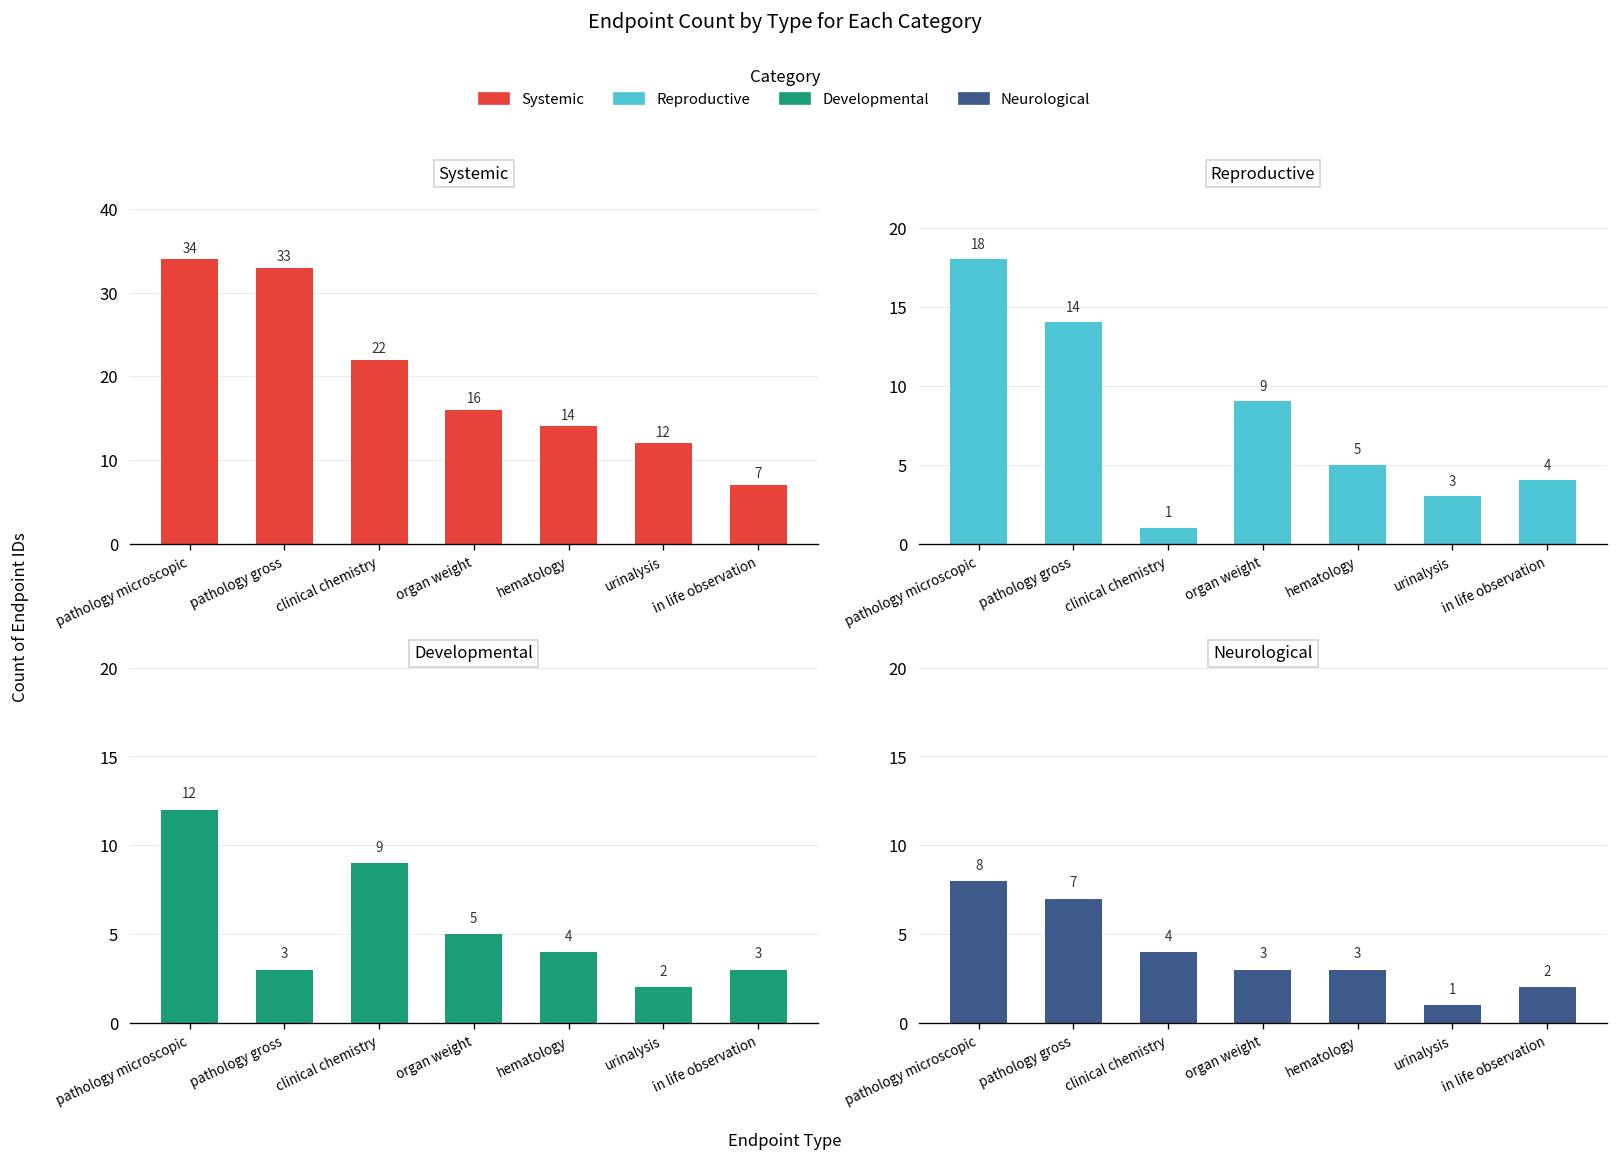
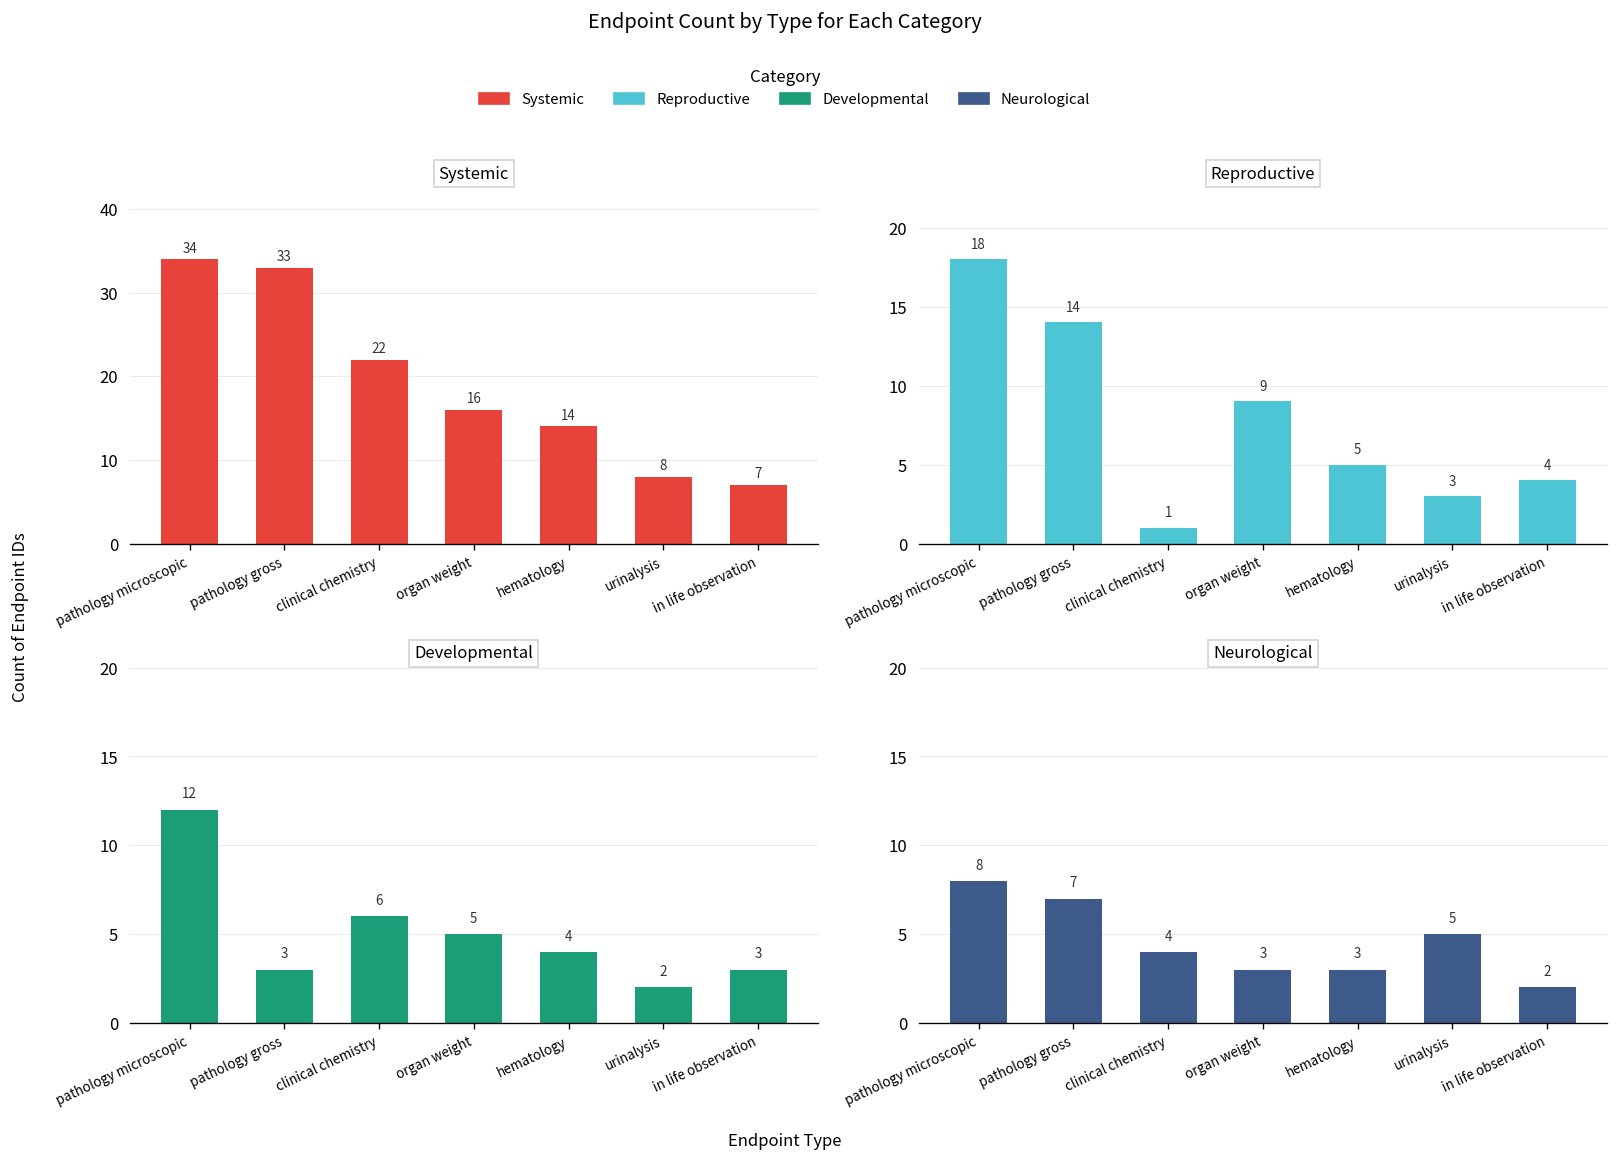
  {
    "Systemic": {
      "pathology microscopic": 34,
      "pathology gross": 33,
      "clinical chemistry": 22,
      "organ weight": 16,
      "hematology": 14,
-     "urinalysis": 12,
+     "urinalysis": 8,
      "in life observation": 7
    },
    "Reproductive": {
      "pathology microscopic": 18,
      "pathology gross": 14,
      "clinical chemistry": 1,
      "organ weight": 9,
      "hematology": 5,
      "urinalysis": 3,
      "in life observation": 4
    },
    "Developmental": {
      "pathology microscopic": 12,
      "pathology gross": 3,
-     "clinical chemistry": 9,
+     "clinical chemistry": 6,
      "organ weight": 5,
      "hematology": 4,
      "urinalysis": 2,
      "in life observation": 3
    },
    "Neurological": {
      "pathology microscopic": 8,
      "pathology gross": 7,
      "clinical chemistry": 4,
      "organ weight": 3,
      "hematology": 3,
-     "urinalysis": 1,
+     "urinalysis": 5,
      "in life observation": 2
    }
  }
